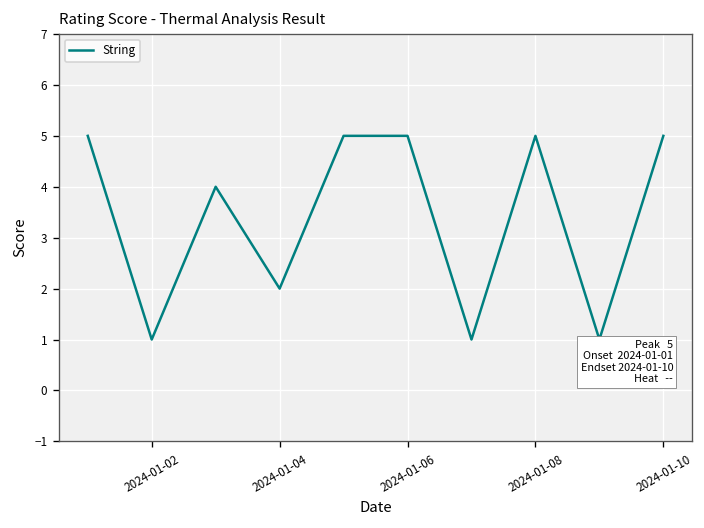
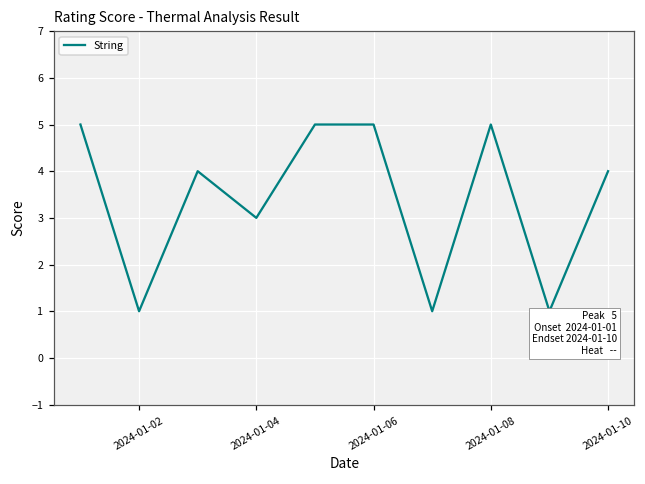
  {
    "2024-01-02": 1,
-   "2024-01-04": 2,
+   "2024-01-04": 3,
    "2024-01-06": 5,
    "2024-01-08": 5,
-   "2024-01-10": 5
+   "2024-01-10": 4
  }
